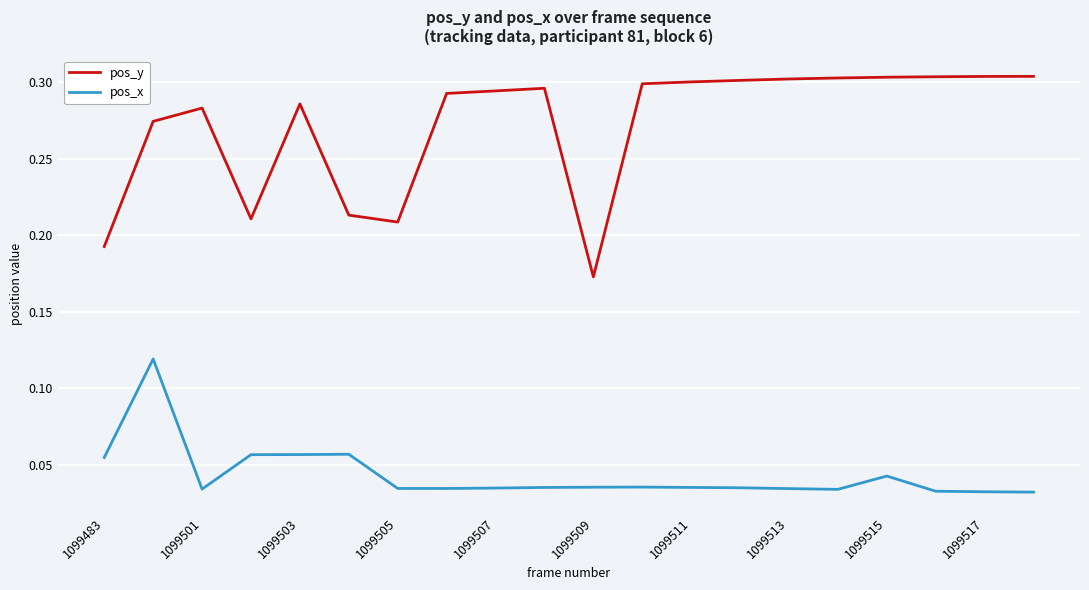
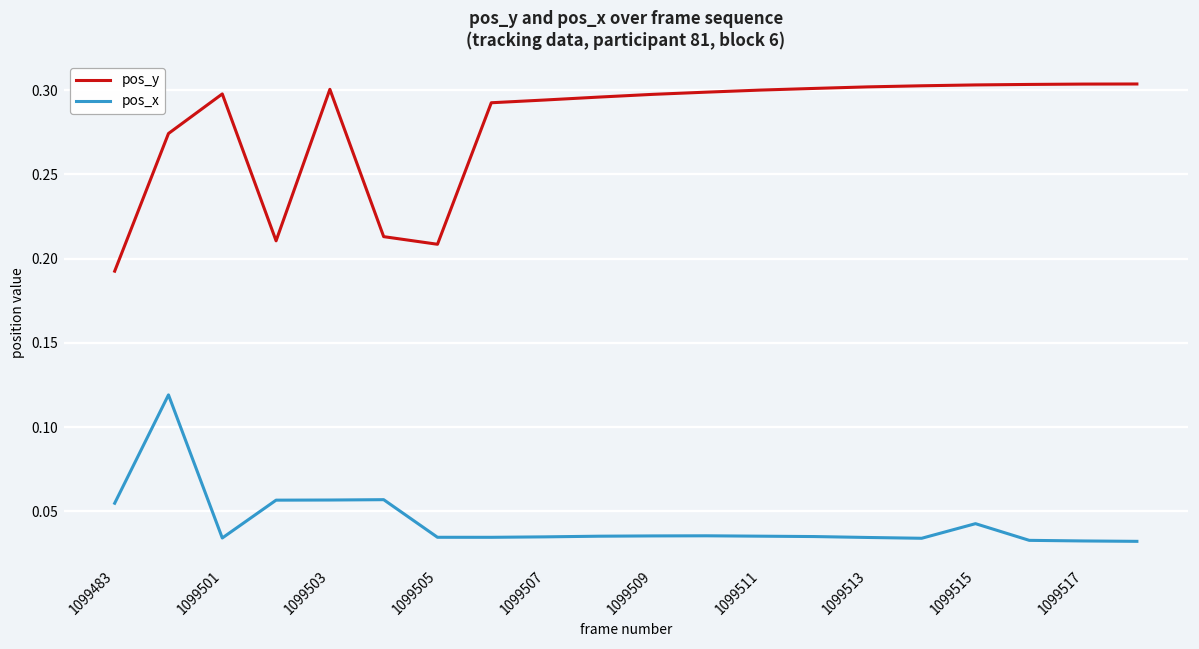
  {
    "pos_y": {
      "1099483": 0.193,
-     "1099501": 0.283,
-     "1099503": 0.286,
+     "1099501": 0.298,
+     "1099503": 0.300,
      "1099505": 0.209,
      "1099507": 0.294,
-     "1099509": 0.173,
+     "1099509": 0.297,
      "1099511": 0.300,
      "1099513": 0.302,
      "1099515": 0.303,
      "1099517": 0.304
    },
    "pos_x": {
      "1099483": 0.055,
      "1099501": 0.034,
      "1099503": 0.057,
      "1099505": 0.035,
      "1099507": 0.035,
      "1099509": 0.035,
      "1099511": 0.035,
      "1099513": 0.035,
      "1099515": 0.043,
      "1099517": 0.032
    }
  }
